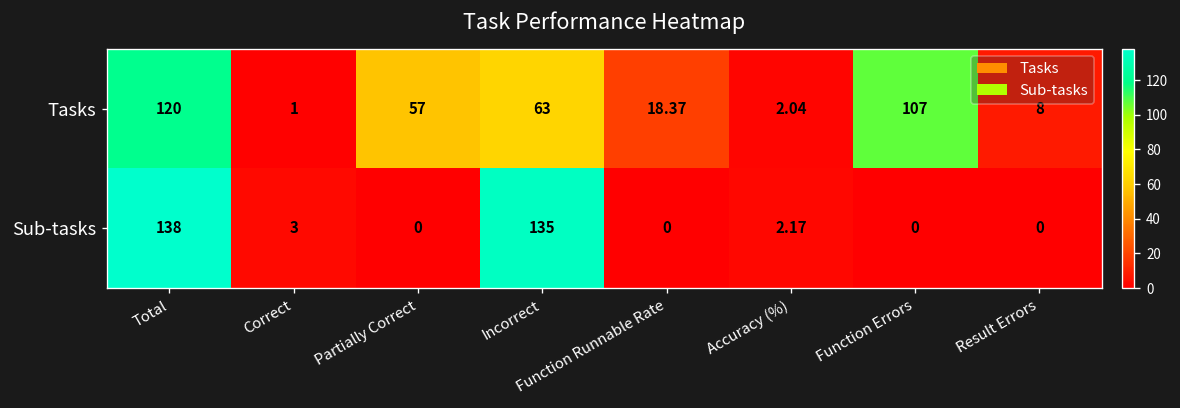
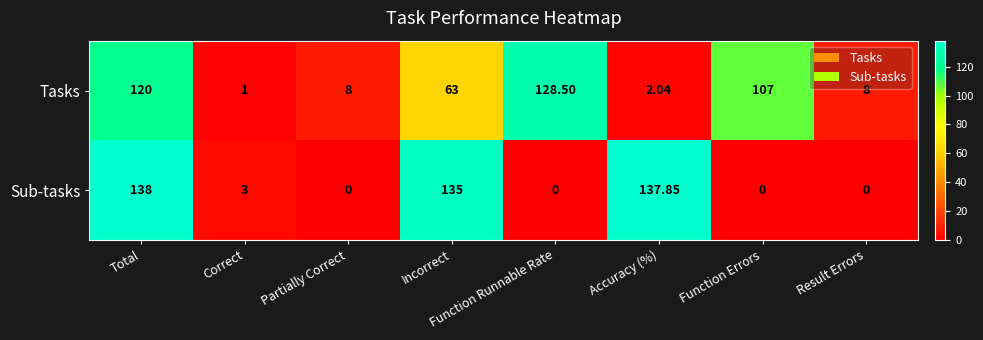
  {
    "Tasks": {
      "Total": 120,
      "Correct": 1,
-     "Partially Correct": 57,
+     "Partially Correct": 8,
      "Incorrect": 63,
-     "Function Runnable Rate": 18.37,
+     "Function Runnable Rate": 128.50,
      "Accuracy (%)": 2.04,
      "Function Errors": 107
    },
    "Sub-tasks": {
      "Total": 138,
      "Correct": 3,
      "Partially Correct": 0,
      "Incorrect": 135,
      "Function Runnable Rate": 0,
-     "Accuracy (%)": 2.17,
+     "Accuracy (%)": 137.85,
      "Function Errors": 0,
      "Result Errors": 0
    }
  }
